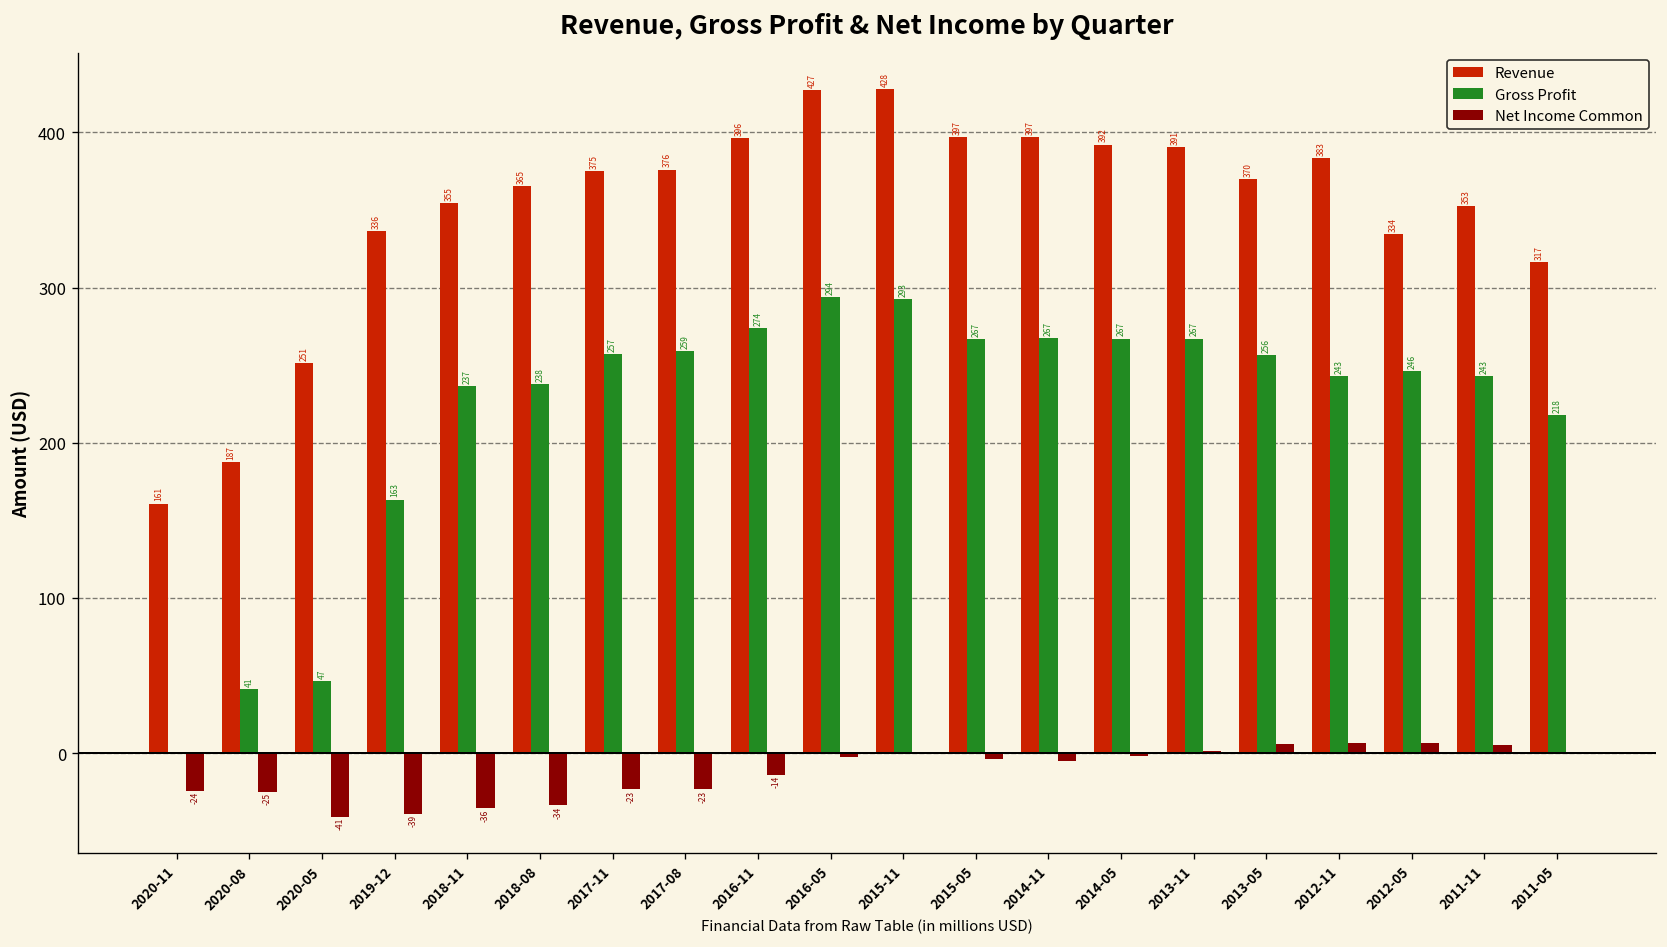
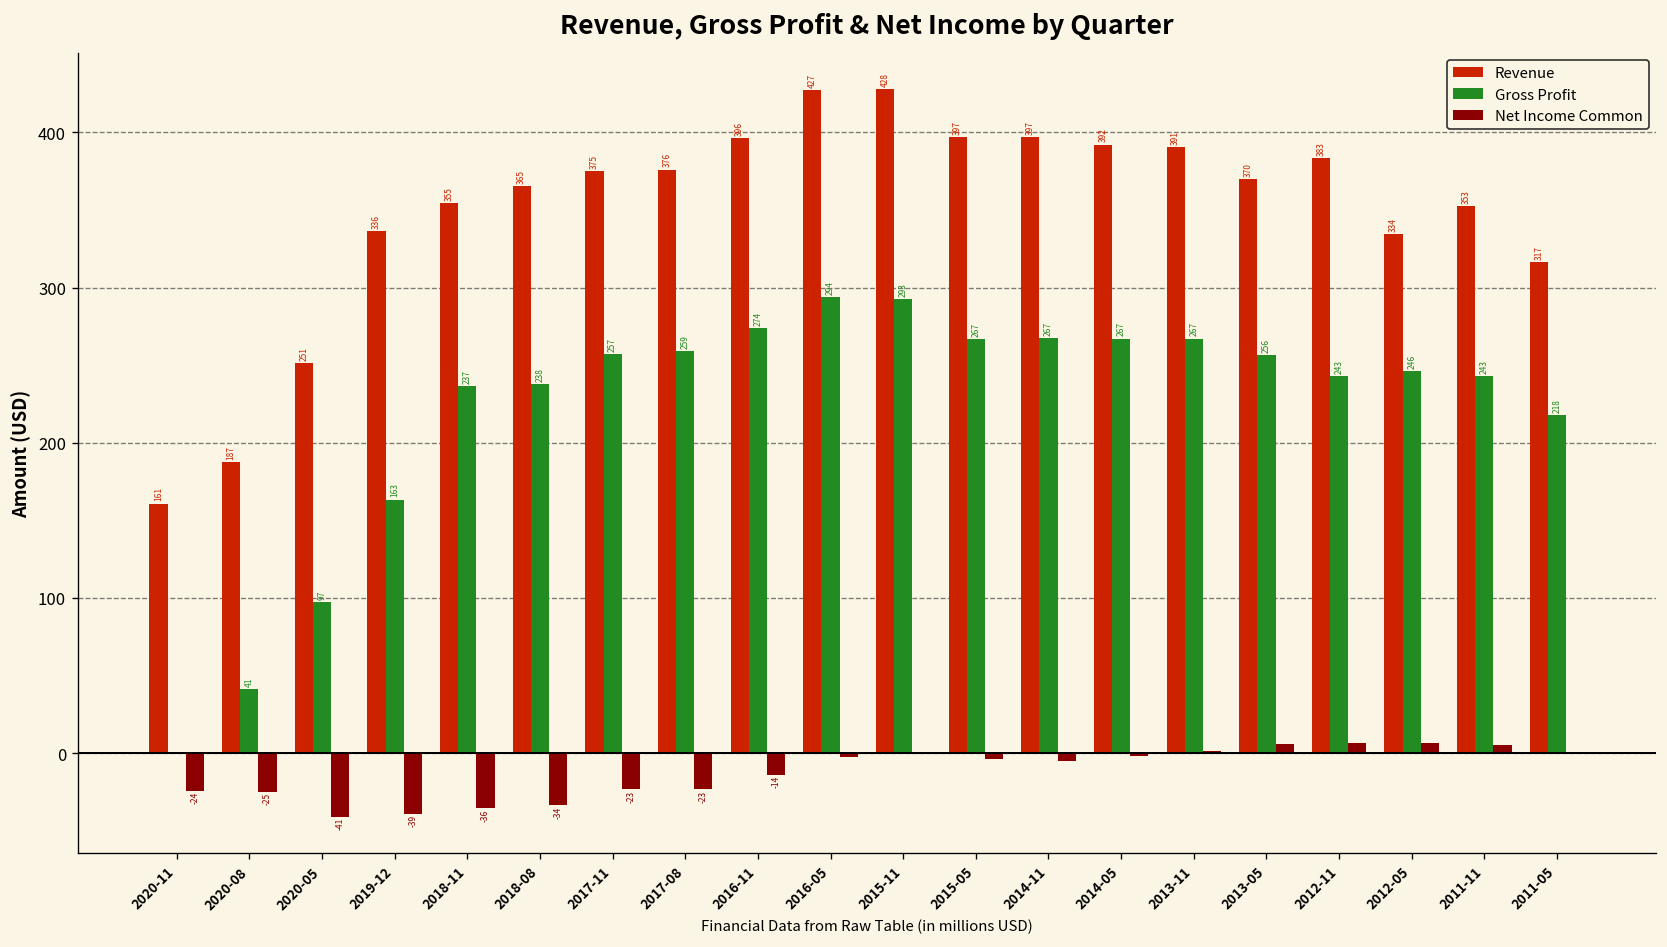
  {
    "Revenue": {
      "2020-11": 161,
      "2020-08": 187,
      "2020-05": 251,
      "2019-12": 336,
      "2018-11": 355,
      "2018-08": 365,
      "2017-11": 375,
      "2017-08": 376,
      "2016-11": 396,
      "2016-05": 427,
      "2015-11": 428,
      "2015-05": 397,
      "2014-11": 397,
      "2014-05": 392,
      "2013-11": 391,
      "2013-05": 370,
      "2012-11": 383,
      "2012-05": 334,
      "2011-11": 353,
      "2011-05": 317
    },
    "Gross Profit": {
      "2020-08": 41,
-     "2020-05": 47,
+     "2020-05": 97,
      "2019-12": 163,
      "2018-11": 237,
      "2018-08": 238,
      "2017-11": 257,
      "2017-08": 259,
      "2016-11": 274,
      "2016-05": 294,
      "2015-11": 293,
      "2015-05": 267,
      "2014-11": 267,
      "2014-05": 267,
      "2013-11": 267,
      "2013-05": 256,
      "2012-11": 243,
      "2012-05": 246,
      "2011-11": 243,
      "2011-05": 218
    },
    "Net Income Common": {
      "2020-11": -24,
      "2020-08": -25,
      "2020-05": -41,
      "2019-12": -39,
      "2018-11": -36,
      "2018-08": -34,
      "2017-11": -23,
      "2017-08": -23,
      "2016-11": -14
    }
  }
